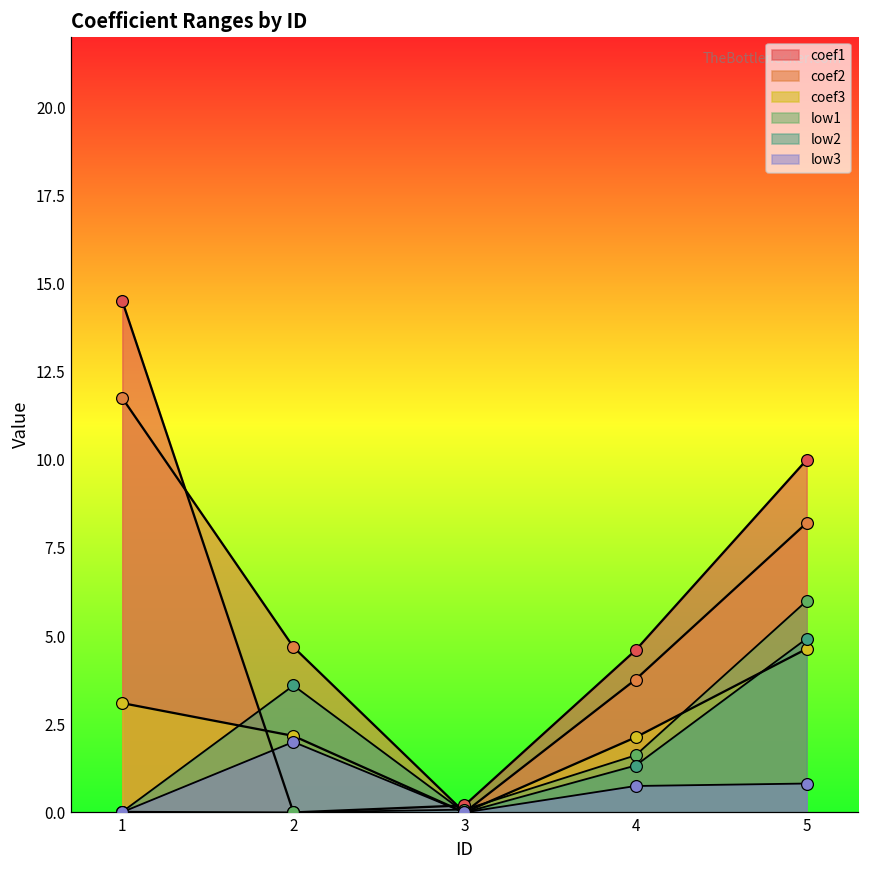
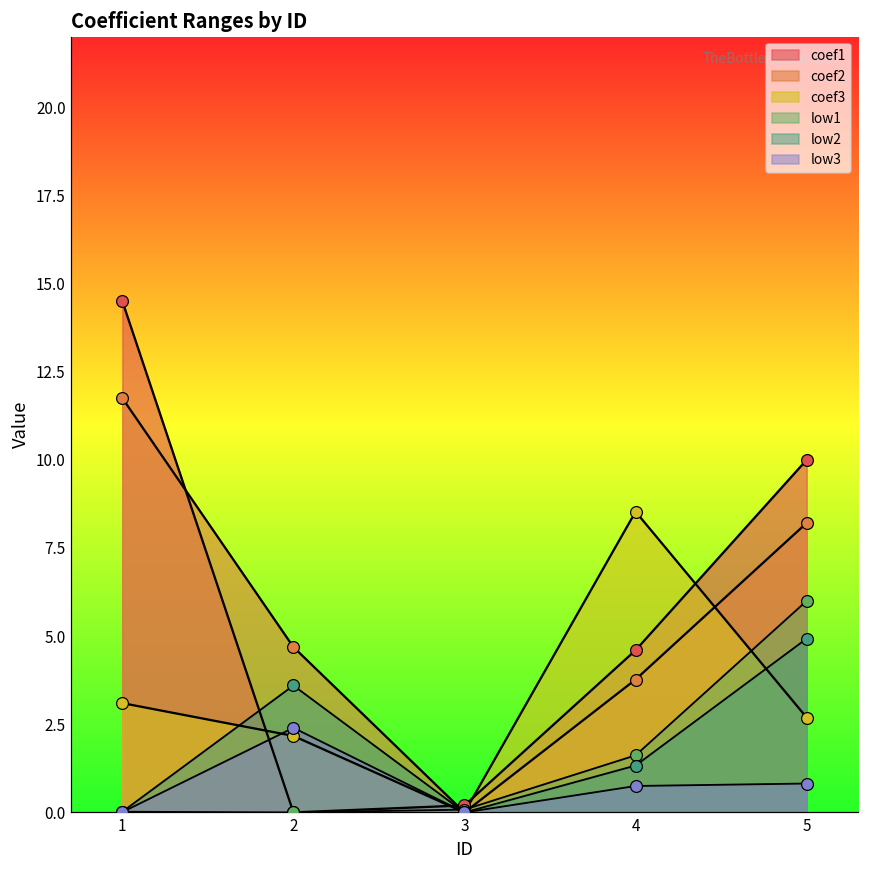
  {
    "coef3": {
      "1": 3.1,
      "2": 2.2,
-     "4": 2.1,
-     "5": 4.6
+     "4": 8.5,
+     "5": 2.7
    },
    "low3": {
-     "2": 2.0,
+     "2": 2.4,
      "4": 0.8,
      "5": 0.8
    }
  }
